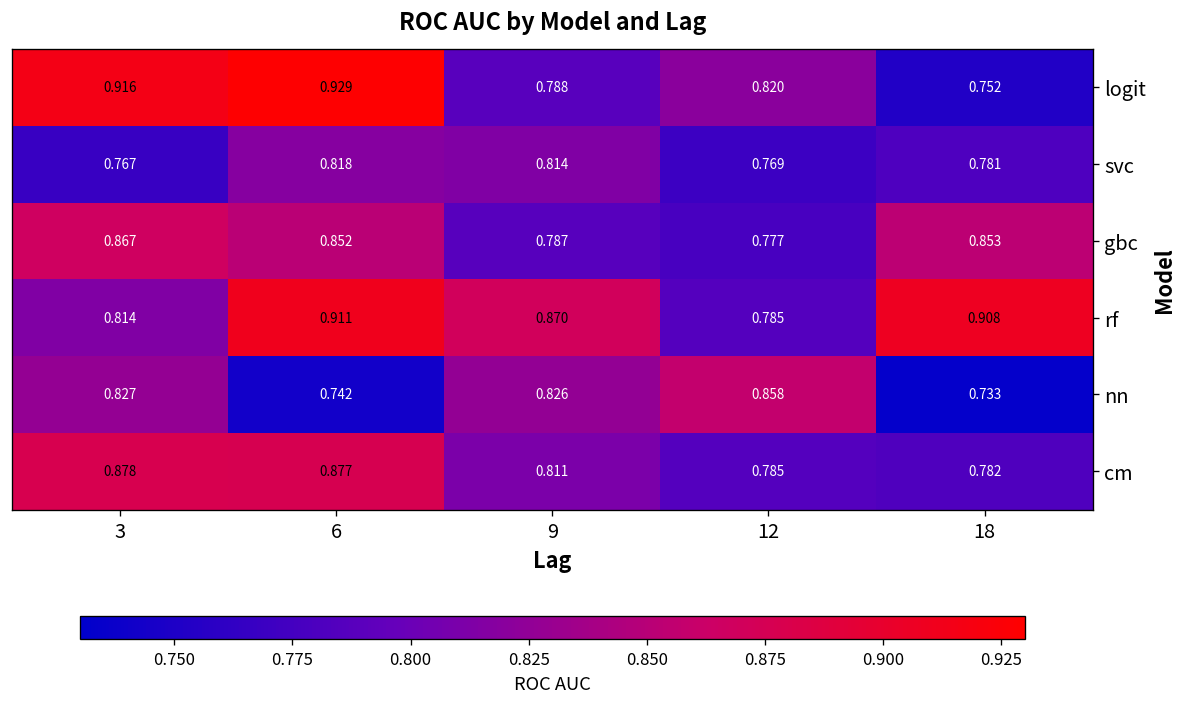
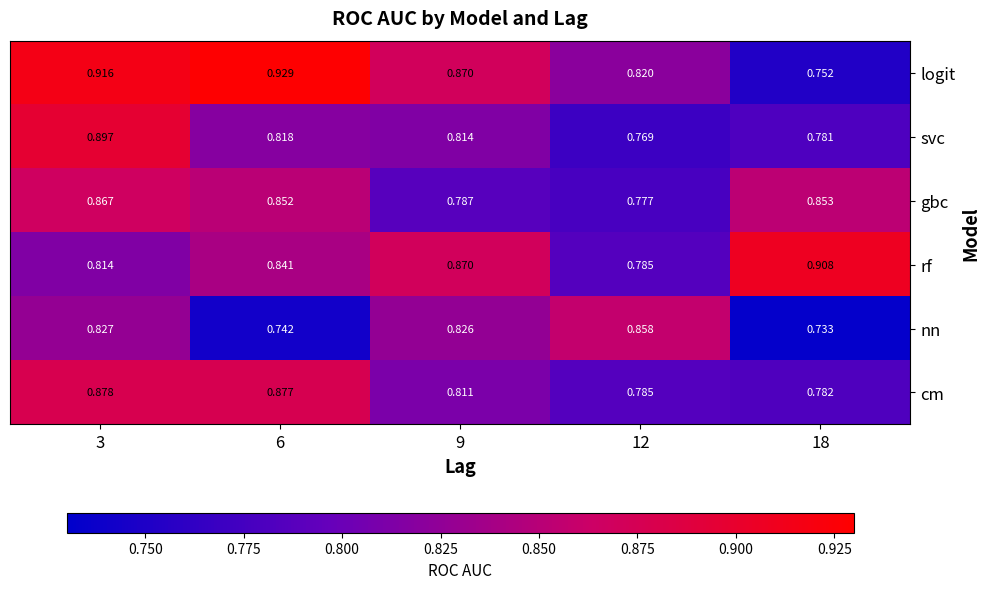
  {
    "logit": {
      "3": 0.916,
      "6": 0.929,
-     "9": 0.788,
+     "9": 0.870,
      "12": 0.820,
      "18": 0.752
    },
    "svc": {
-     "3": 0.767,
+     "3": 0.897,
      "6": 0.818,
      "9": 0.814,
      "12": 0.769,
      "18": 0.781
    },
    "gbc": {
      "3": 0.867,
      "6": 0.852,
      "9": 0.787,
      "12": 0.777,
      "18": 0.853
    },
    "rf": {
      "3": 0.814,
-     "6": 0.911,
+     "6": 0.841,
      "9": 0.870,
      "12": 0.785,
      "18": 0.908
    },
    "nn": {
      "3": 0.827,
      "6": 0.742,
      "9": 0.826,
      "12": 0.858,
      "18": 0.733
    },
    "cm": {
      "3": 0.878,
      "6": 0.877,
      "9": 0.811,
      "12": 0.785,
      "18": 0.782
    }
  }
